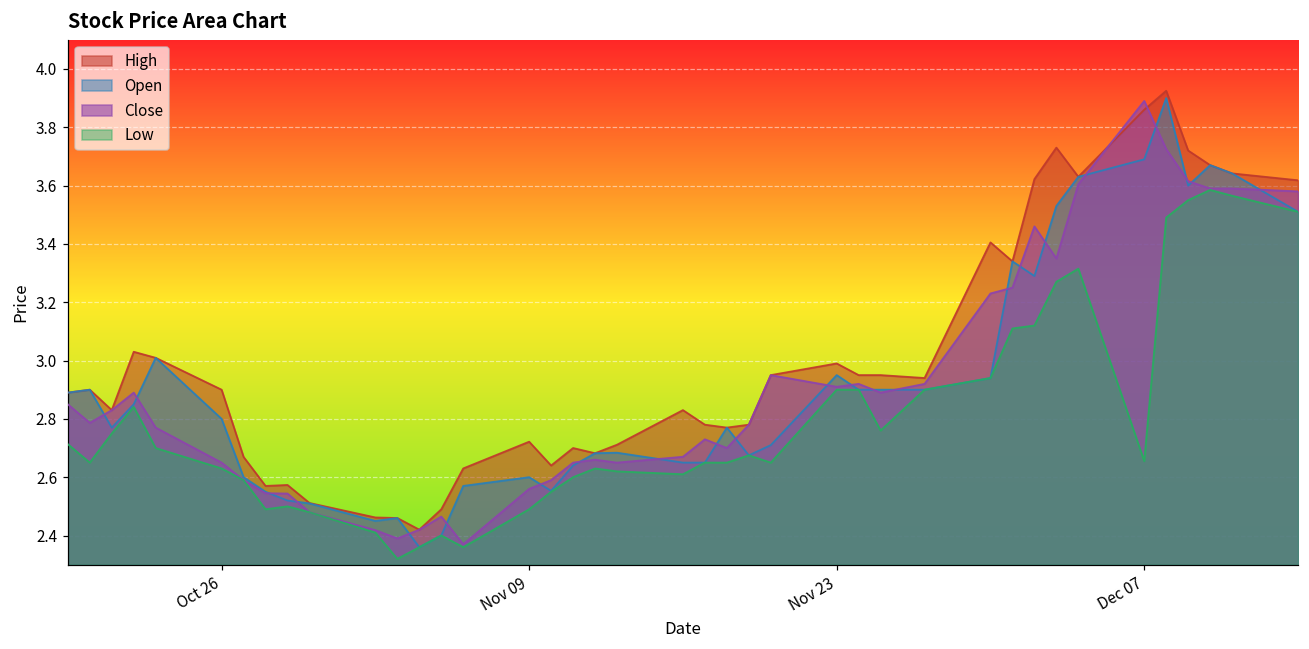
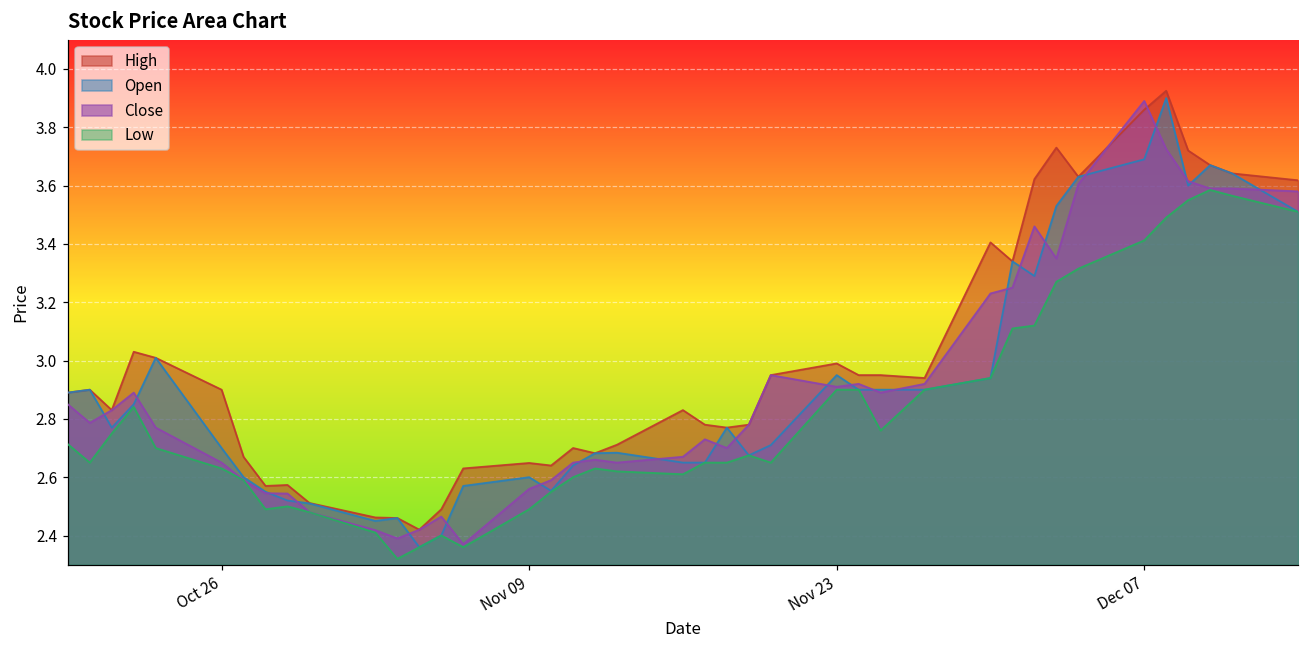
  {
    "High": {
      "Oct 26": 2.90,
-     "Nov 09": 2.72,
+     "Nov 09": 2.65,
      "Nov 23": 2.99,
      "Dec 07": 3.86
    },
    "Open": {
-     "Oct 26": 2.8,
+     "Oct 26": 2.7,
      "Nov 09": 2.6,
      "Nov 23": 2.95,
      "Dec 07": 3.69
    },
    "Close": {
      "Oct 26": 2.65,
      "Nov 09": 2.56,
      "Nov 23": 2.91,
      "Dec 07": 3.89
    },
    "Low": {
      "Oct 26": 2.63,
      "Nov 09": 2.49,
      "Nov 23": 2.90,
-     "Dec 07": 2.66
+     "Dec 07": 3.41
    }
  }
